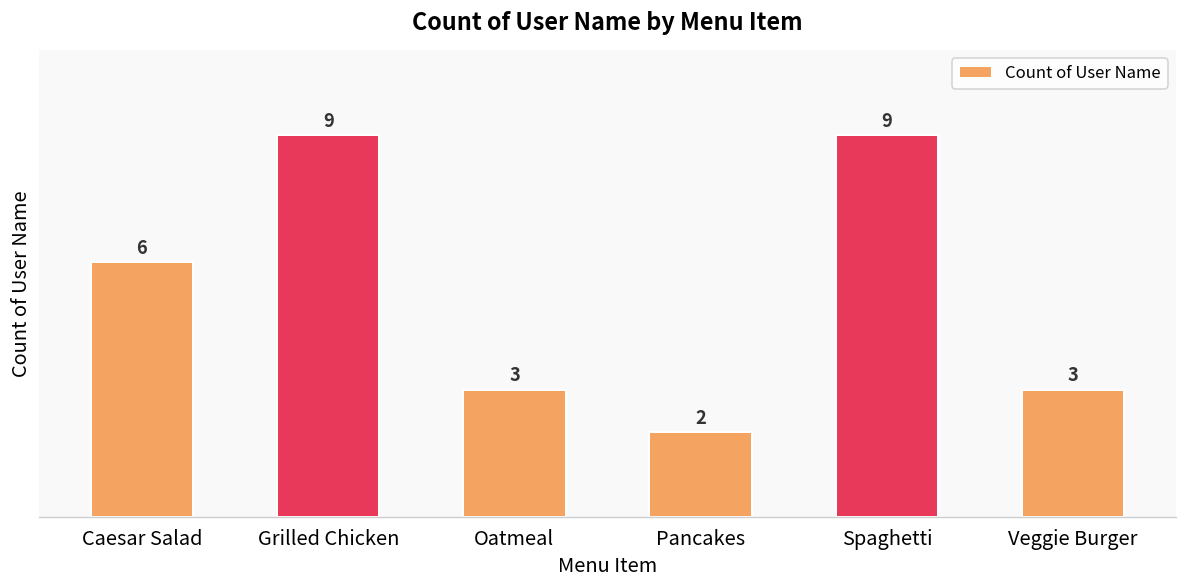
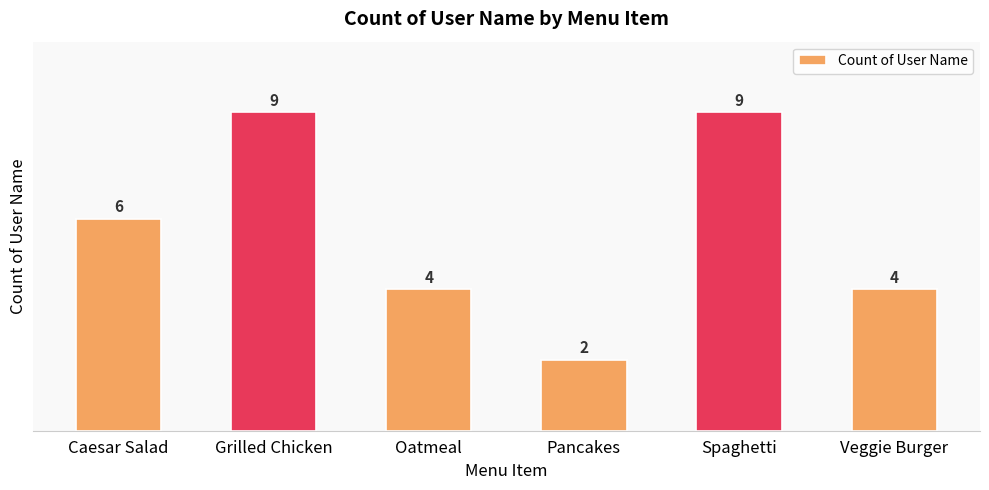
  {
    "Caesar Salad": 6,
    "Grilled Chicken": 9,
-   "Oatmeal": 3,
+   "Oatmeal": 4,
    "Pancakes": 2,
    "Spaghetti": 9,
-   "Veggie Burger": 3
+   "Veggie Burger": 4
  }
